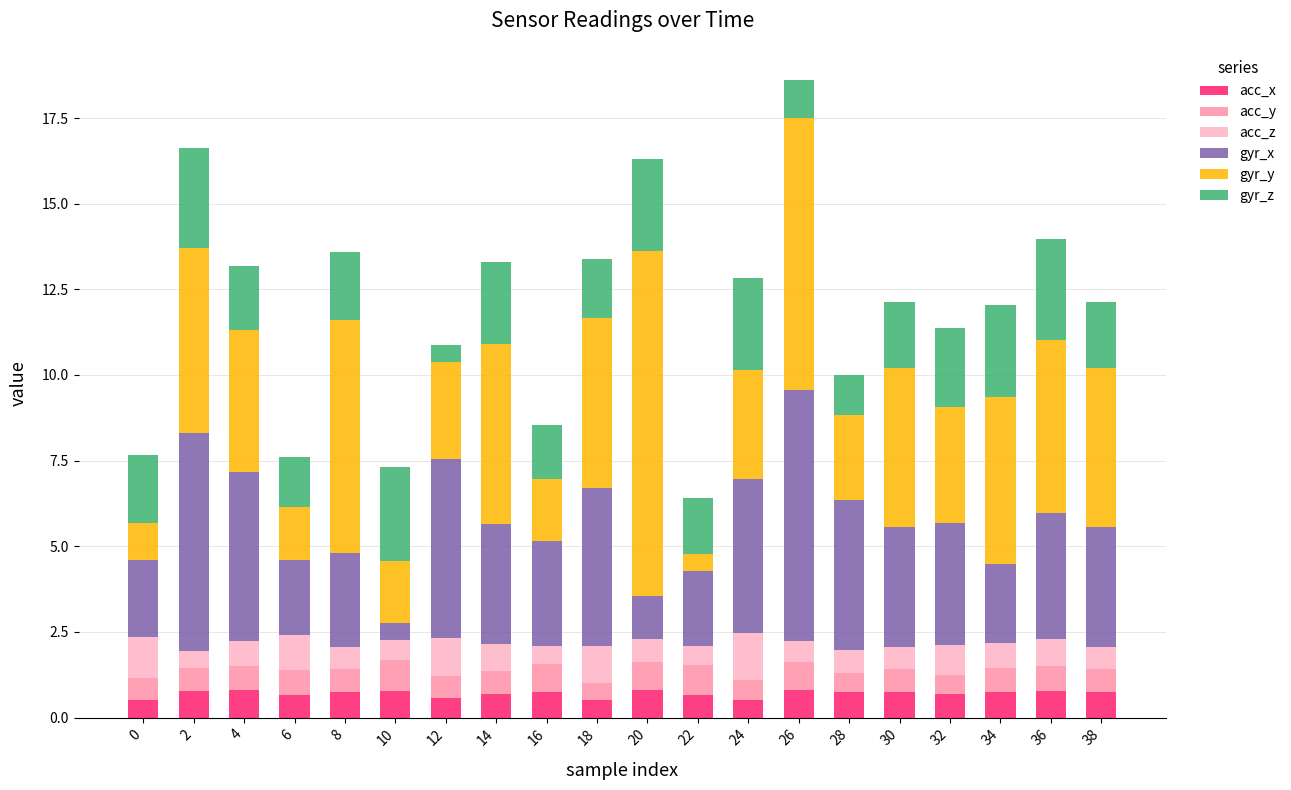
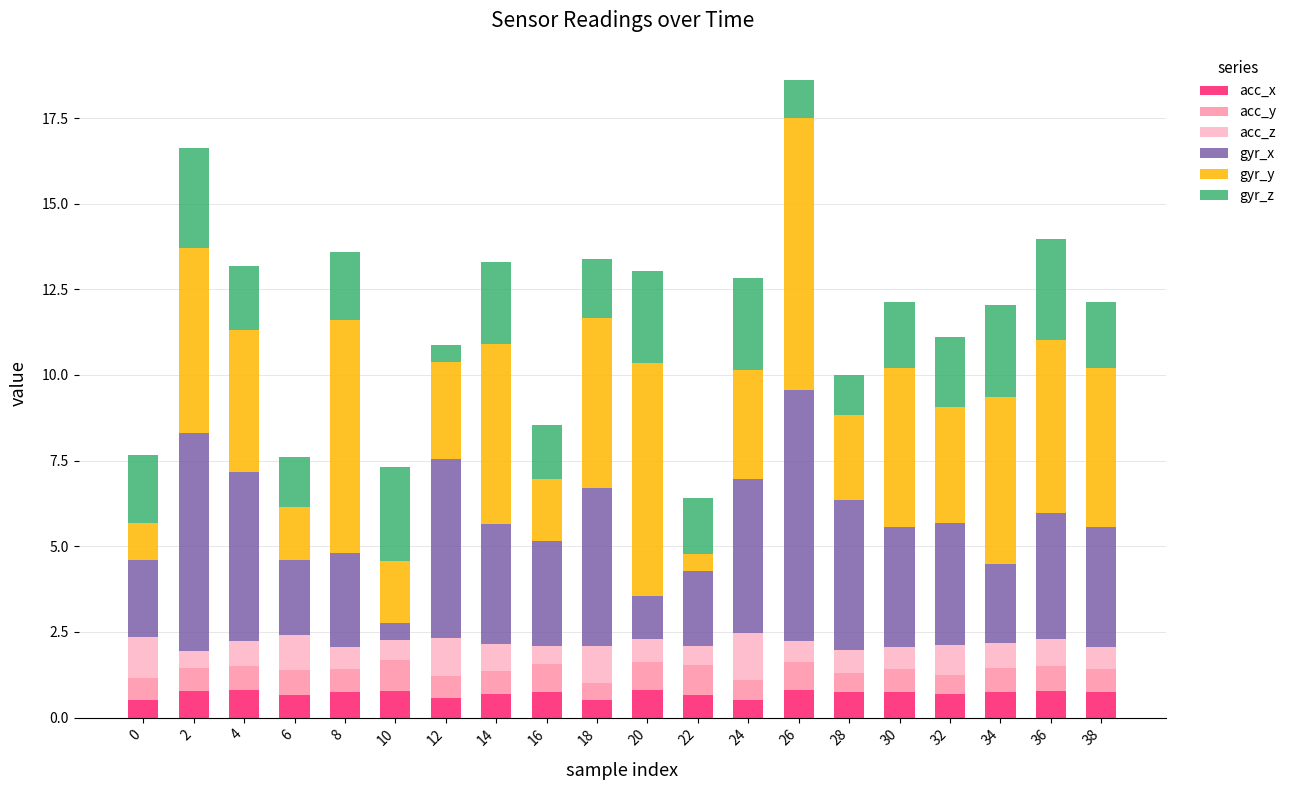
  {
    "acc_x": {
      "0": 0.5,
      "2": 0.8,
      "4": 0.8,
      "6": 0.7,
      "8": 0.7,
      "10": 0.8,
      "12": 0.6,
      "14": 0.7,
      "16": 0.7,
      "18": 0.5,
      "20": 0.8,
      "22": 0.7,
      "24": 0.5,
      "26": 0.8,
      "28": 0.7,
      "30": 0.8,
      "32": 0.7,
      "34": 0.8,
      "36": 0.8,
      "38": 0.8
    },
    "gyr_x": {
      "0": 2.3,
      "2": 6.4,
      "4": 4.9,
      "6": 2.2,
      "8": 2.8,
      "10": 0.5,
      "12": 5.3,
      "14": 3.5,
      "16": 3.1,
      "18": 4.6,
      "20": 1.3,
      "22": 2.2,
      "24": 4.5,
      "26": 7.3,
      "28": 4.4,
      "30": 3.5,
      "32": 3.6,
      "34": 2.3,
      "36": 3.7,
      "38": 3.5
    },
    "gyr_y": {
      "0": 1.1,
      "2": 5.4,
      "4": 4.1,
      "6": 1.6,
      "8": 6.8,
      "10": 1.8,
      "12": 2.8,
      "14": 5.2,
      "16": 1.8,
      "18": 4.9,
-     "20": 10.1,
+     "20": 6.8,
      "22": 0.5,
      "24": 3.2,
      "26": 7.9,
      "28": 2.5,
      "30": 4.6,
      "32": 3.4,
      "34": 4.9,
      "36": 5.1,
      "38": 4.6
    },
    "gyr_z": {
      "0": 2.0,
      "2": 2.9,
      "4": 1.9,
      "6": 1.4,
      "8": 2.0,
      "10": 2.8,
      "12": 0.5,
      "14": 2.4,
      "16": 1.6,
      "18": 1.8,
      "20": 2.7,
      "22": 1.6,
      "24": 2.7,
      "26": 1.1,
      "28": 1.2,
      "30": 1.9,
-     "32": 2.3,
+     "32": 2.0,
      "34": 2.7,
      "36": 2.9,
      "38": 1.9
    }
  }
